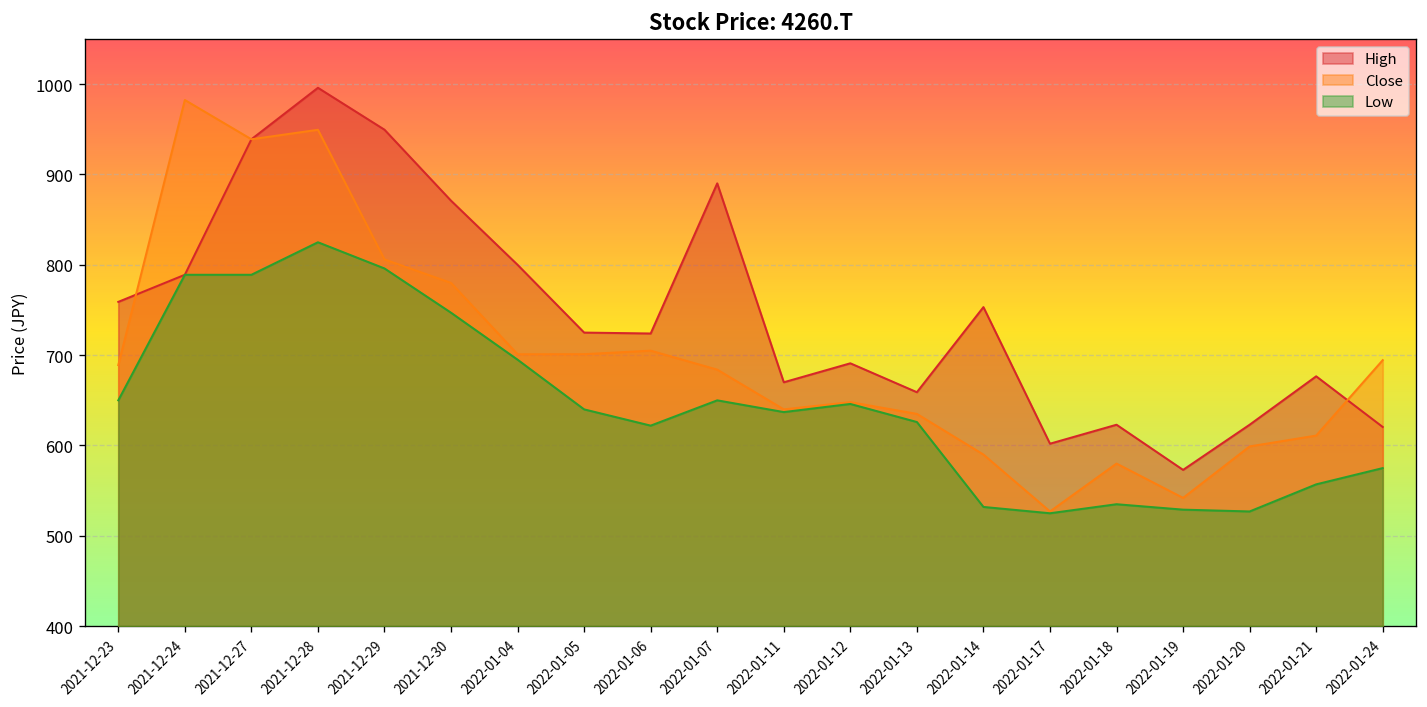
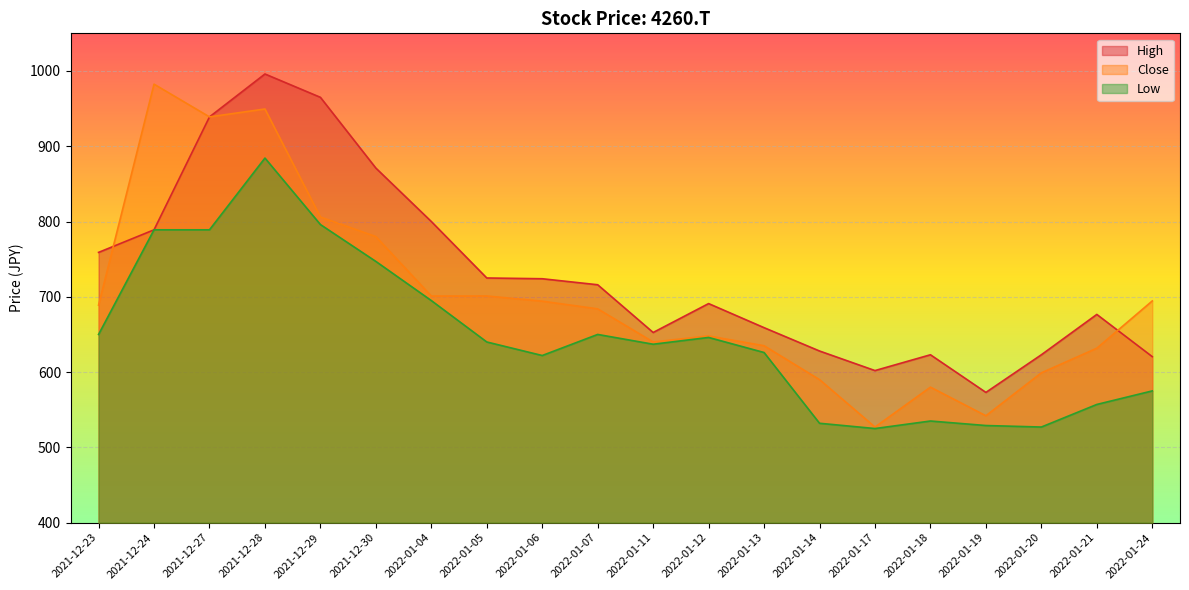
  {
    "High": {
      "2021-12-23": 760,
      "2021-12-28": 1000,
-     "2021-12-29": 950,
+     "2021-12-29": 970,
      "2021-12-30": 870,
      "2022-01-04": 800,
      "2022-01-05": 730,
      "2022-01-06": 720,
-     "2022-01-07": 890,
-     "2022-01-11": 670,
+     "2022-01-07": 720,
+     "2022-01-11": 650,
      "2022-01-12": 690,
      "2022-01-13": 660,
-     "2022-01-14": 750,
+     "2022-01-14": 630,
      "2022-01-17": 600,
      "2022-01-18": 620,
      "2022-01-19": 570,
      "2022-01-20": 620,
      "2022-01-21": 680,
      "2022-01-24": 620
    },
    "Close": {
      "2021-12-23": 690,
      "2021-12-24": 980,
      "2021-12-28": 950,
      "2021-12-29": 810,
      "2021-12-30": 780,
      "2022-01-04": 700,
      "2022-01-05": 700,
-     "2022-01-06": 710,
+     "2022-01-06": 690,
      "2022-01-07": 680,
      "2022-01-13": 640,
      "2022-01-14": 590,
      "2022-01-18": 580,
      "2022-01-19": 540,
      "2022-01-20": 600,
-     "2022-01-21": 610,
+     "2022-01-21": 630,
      "2022-01-24": 690
    },
    "Low": {
      "2021-12-23": 650,
      "2021-12-27": 790,
-     "2021-12-28": 830,
+     "2021-12-28": 880,
      "2021-12-29": 800,
      "2021-12-30": 750,
      "2022-01-04": 700,
      "2022-01-05": 640,
      "2022-01-06": 620,
      "2022-01-07": 650,
      "2022-01-13": 630,
      "2022-01-14": 530,
      "2022-01-18": 540,
      "2022-01-19": 530,
      "2022-01-20": 530,
      "2022-01-21": 560,
      "2022-01-24": 580
    }
  }
